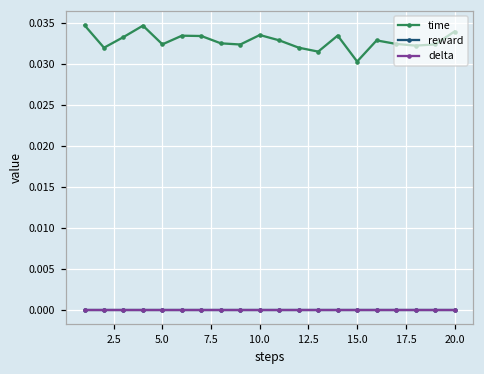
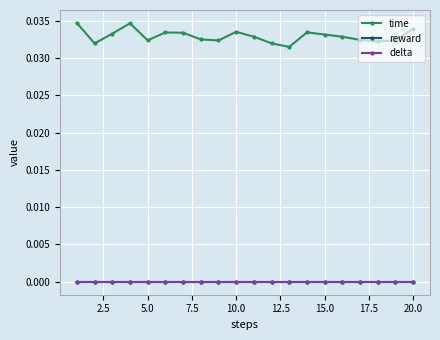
  {
    "time": {
      "5.0": 0.032,
      "10.0": 0.033,
-     "15.0": 0.030
+     "15.0": 0.033
    },
    "delta": {
      "5.0": 0.000,
      "10.0": 0.000,
      "15.0": 0.000,
      "20.0": 0.000
    }
  }
